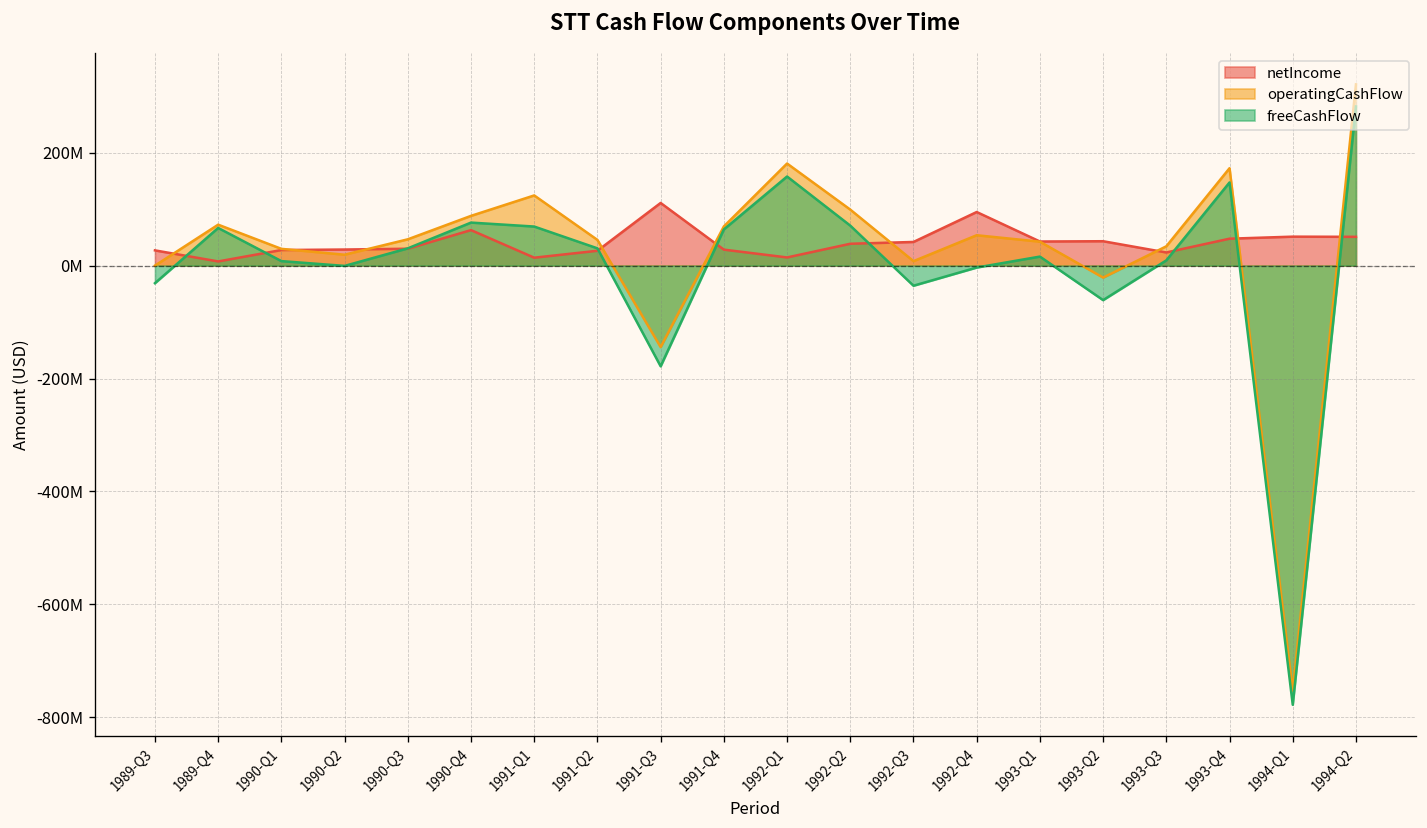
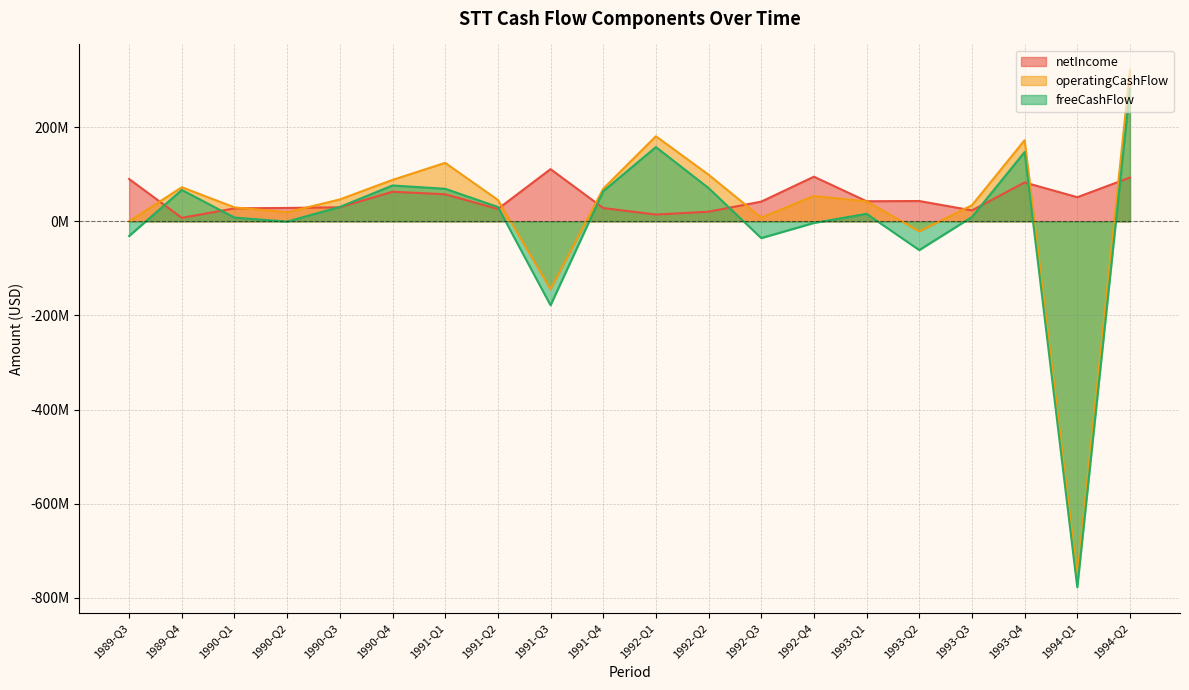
  {
    "netIncome": {
-     "1989-Q3": 30000000,
+     "1989-Q3": 90000000,
      "1989-Q4": 10000000,
      "1990-Q2": 30000000,
      "1990-Q4": 60000000,
-     "1991-Q1": 10000000,
+     "1991-Q1": 60000000,
      "1991-Q3": 110000000,
      "1991-Q4": 30000000,
      "1992-Q1": 10000000,
-     "1992-Q2": 40000000,
+     "1992-Q2": 20000000,
      "1992-Q3": 40000000,
      "1992-Q4": 90000000,
      "1993-Q2": 40000000,
      "1993-Q3": 20000000,
-     "1993-Q4": 50000000,
+     "1993-Q4": 80000000,
      "1994-Q1": 50000000,
-     "1994-Q2": 50000000
+     "1994-Q2": 90000000
    }
  }
